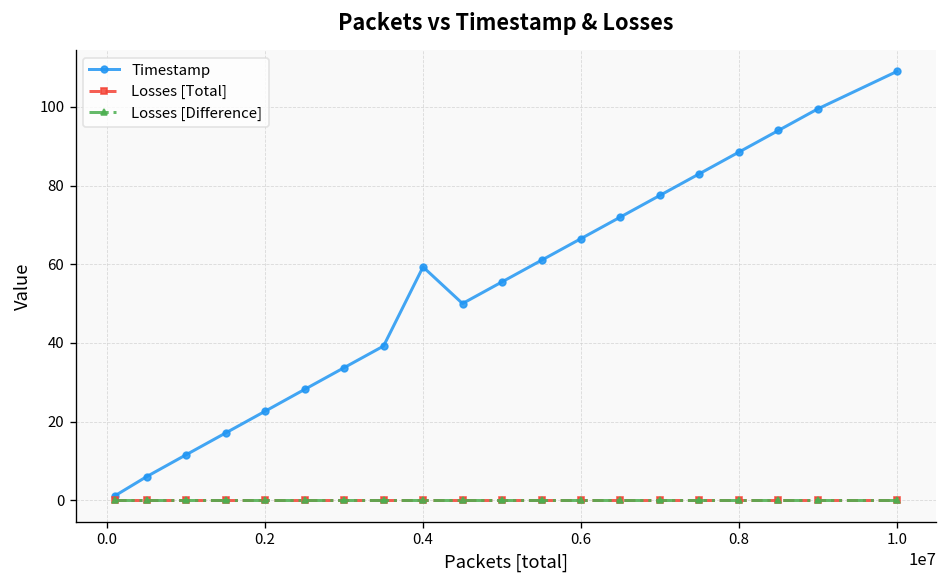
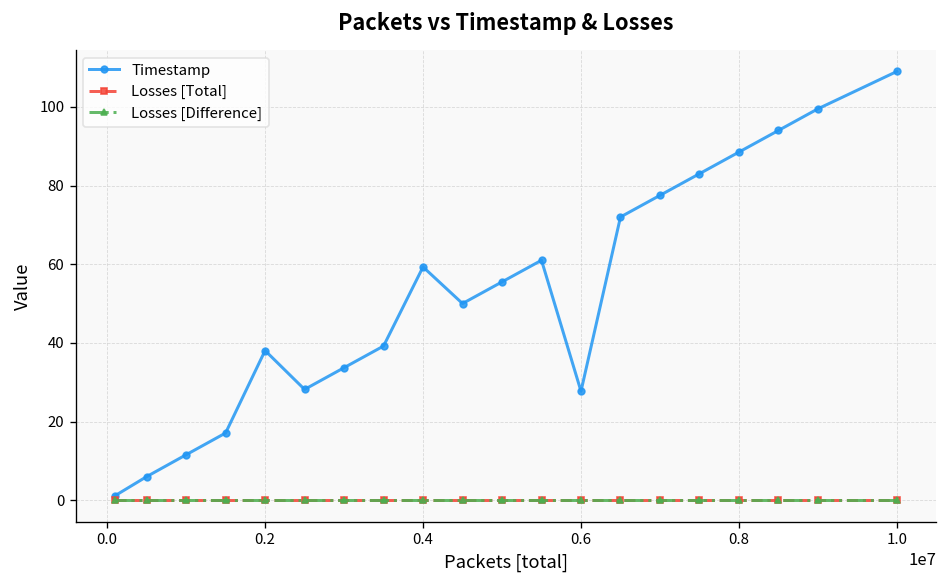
  {
    "Timestamp": {
-     "0.2": 23,
+     "0.2": 38,
      "0.4": 59,
-     "0.6": 67,
+     "0.6": 28,
      "0.8": 89,
      "1.0": 109
    },
    "Losses [Difference]": {
      "0.2": 0,
      "0.4": 0,
      "0.6": 0,
      "0.8": 0,
      "1.0": 0
    }
  }
